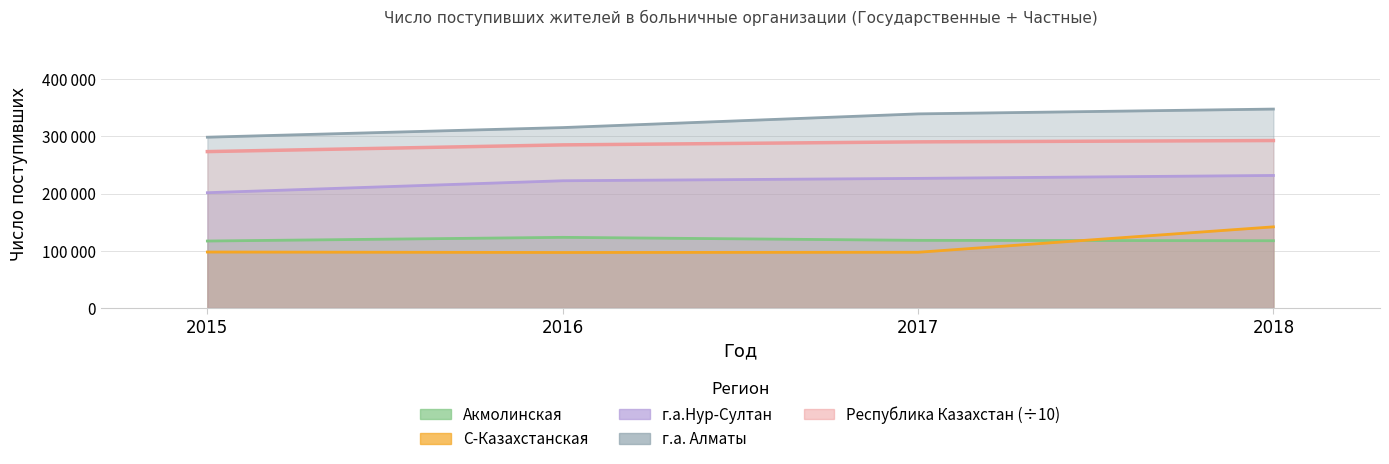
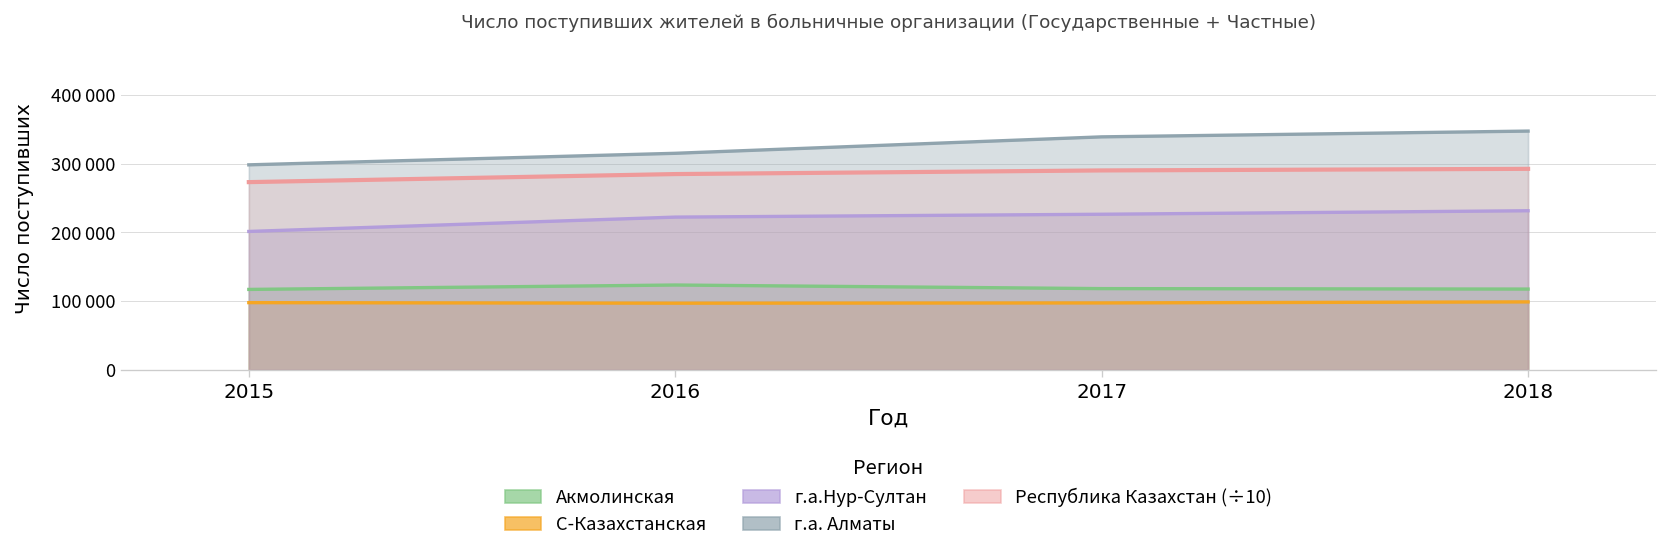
  {
    "С-Казахстанская": {
      "2015": 100000,
      "2016": 100000,
      "2017": 100000,
-     "2018": 140000
+     "2018": 100000
    }
  }
